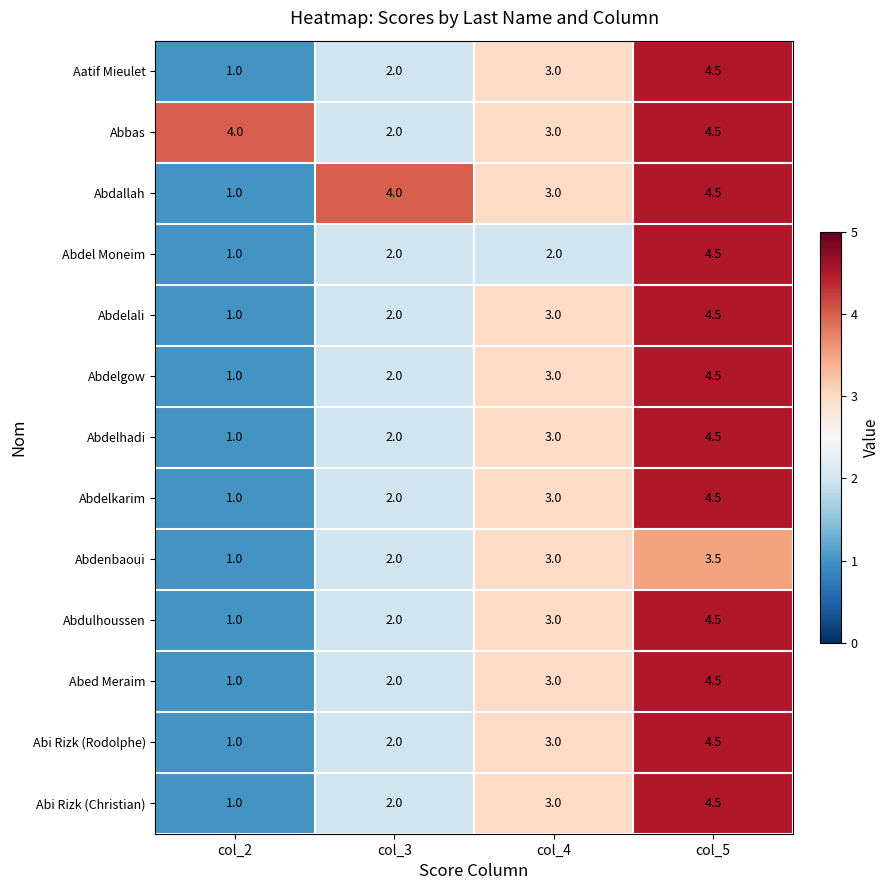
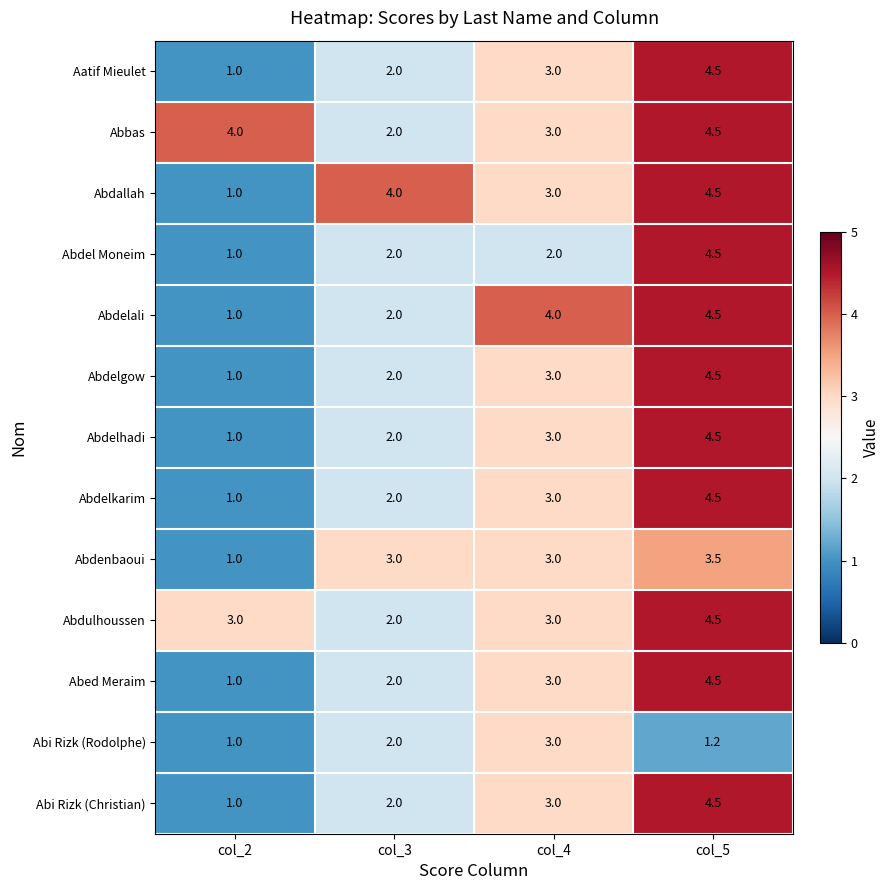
  {
    "Aatif Mieulet": {
      "col_2": 1.0,
      "col_3": 2.0,
      "col_4": 3.0,
      "col_5": 4.5
    },
    "Abbas": {
      "col_2": 4.0,
      "col_3": 2.0,
      "col_4": 3.0,
      "col_5": 4.5
    },
    "Abdallah": {
      "col_2": 1.0,
      "col_3": 4.0,
      "col_4": 3.0,
      "col_5": 4.5
    },
    "Abdel Moneim": {
      "col_2": 1.0,
      "col_3": 2.0,
      "col_4": 2.0,
      "col_5": 4.5
    },
    "Abdelali": {
      "col_2": 1.0,
      "col_3": 2.0,
-     "col_4": 3.0,
+     "col_4": 4.0,
      "col_5": 4.5
    },
    "Abdelgow": {
      "col_2": 1.0,
      "col_3": 2.0,
      "col_4": 3.0,
      "col_5": 4.5
    },
    "Abdelhadi": {
      "col_2": 1.0,
      "col_3": 2.0,
      "col_4": 3.0,
      "col_5": 4.5
    },
    "Abdelkarim": {
      "col_2": 1.0,
      "col_3": 2.0,
      "col_4": 3.0,
      "col_5": 4.5
    },
    "Abdenbaoui": {
      "col_2": 1.0,
-     "col_3": 2.0,
+     "col_3": 3.0,
      "col_4": 3.0,
      "col_5": 3.5
    },
    "Abdulhoussen": {
-     "col_2": 1.0,
+     "col_2": 3.0,
      "col_3": 2.0,
      "col_4": 3.0,
      "col_5": 4.5
    },
    "Abed Meraim": {
      "col_2": 1.0,
      "col_3": 2.0,
      "col_4": 3.0,
      "col_5": 4.5
    },
    "Abi Rizk (Rodolphe)": {
      "col_2": 1.0,
      "col_3": 2.0,
      "col_4": 3.0,
-     "col_5": 4.5
+     "col_5": 1.2
    },
    "Abi Rizk (Christian)": {
      "col_2": 1.0,
      "col_3": 2.0,
      "col_4": 3.0,
      "col_5": 4.5
    }
  }
